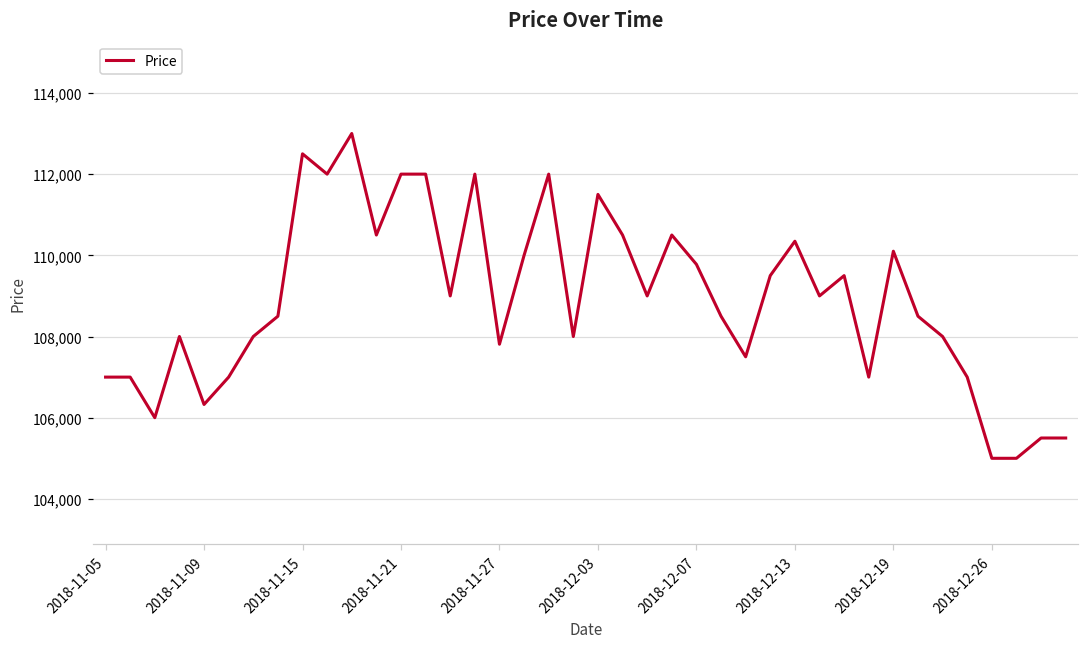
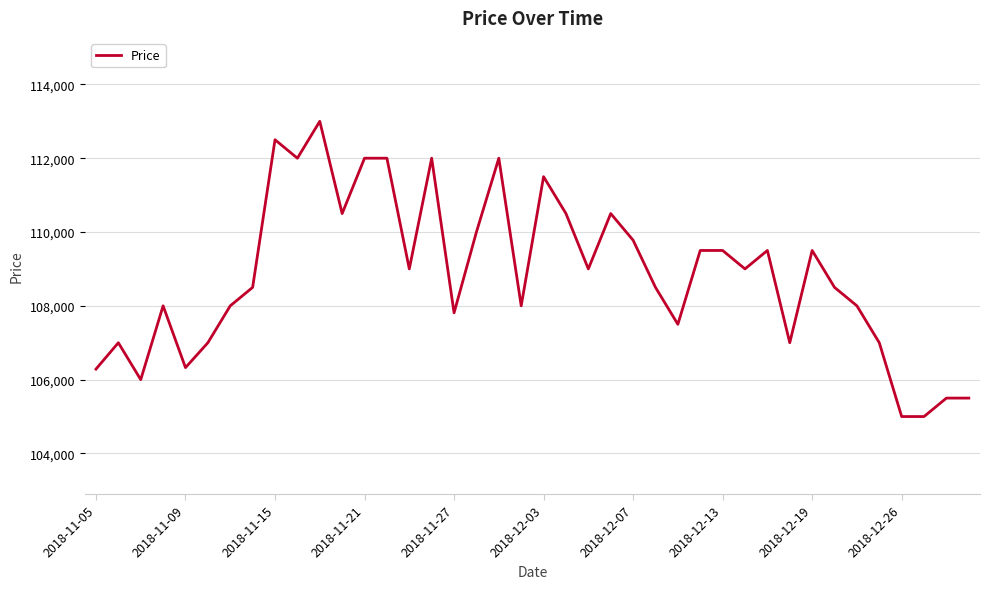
  {
-   "2018-11-05": "107,000",
+   "2018-11-05": "106,300",
    "2018-11-09": "106,300",
    "2018-11-15": "112,500",
    "2018-11-21": "112,000",
    "2018-11-27": "107,800",
    "2018-12-03": "111,500",
    "2018-12-07": "109,800",
-   "2018-12-13": "110,300",
-   "2018-12-19": "110,100",
+   "2018-12-13": "109,500",
+   "2018-12-19": "109,500",
    "2018-12-26": "105,000"
  }
